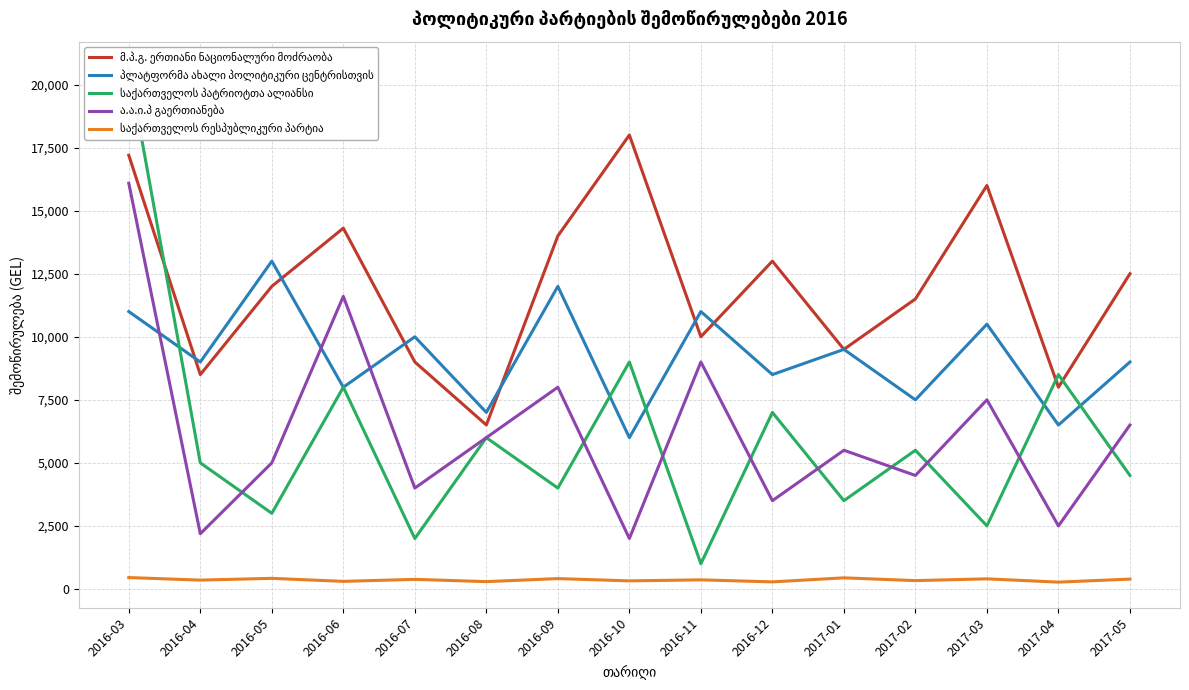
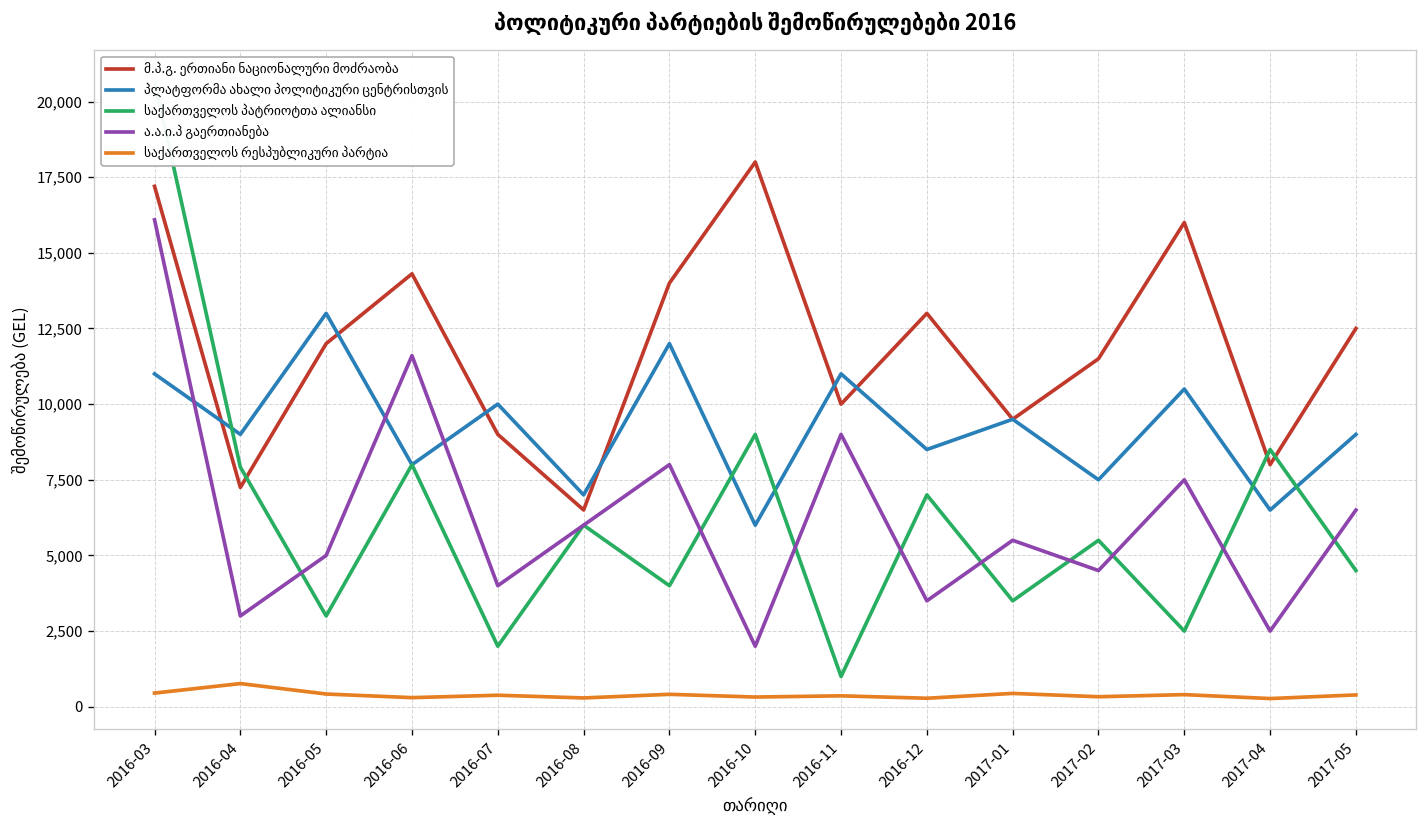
  {
    "მ.პ.გ. ერთიანი ნაციონალური მოძრაობა": {
      "2016-03": "17,200",
-     "2016-04": "8,500",
+     "2016-04": "7,200",
      "2016-05": "12,000",
      "2016-06": "14,300",
      "2016-07": "9,000",
      "2016-08": "6,500",
      "2016-09": "14,000",
      "2016-10": "18,000",
      "2016-11": "10,000",
      "2016-12": "13,000",
      "2017-02": "11,500",
      "2017-03": "16,000",
      "2017-04": "8,000",
      "2017-05": "12,500"
    },
    "პლატფორმა ახალი პოლიტიკური ცენტრისთვის": {
      "2016-03": "11,000",
      "2016-04": "9,000",
      "2016-05": "13,000",
      "2016-07": "10,000",
      "2016-08": "7,000",
      "2016-09": "12,000",
      "2016-10": "6,000",
      "2016-11": "11,000",
      "2016-12": "8,500",
      "2017-02": "7,500",
      "2017-03": "10,500",
      "2017-04": "6,500",
      "2017-05": "9,000"
    },
    "საქართველოს პატრიოტთა ალიანსი": {
-     "2016-04": "5,000",
+     "2016-04": "7,900",
      "2016-05": "3,000",
      "2016-07": "2,000",
      "2016-09": "4,000",
      "2016-10": "9,000",
      "2016-11": "1,000",
      "2016-12": "7,000",
      "2017-01": "3,500",
      "2017-02": "5,500",
      "2017-03": "2,500",
      "2017-04": "8,500",
      "2017-05": "4,500"
    },
    "ა.ა.ი.პ გაერთიანება": {
      "2016-03": "16,100",
-     "2016-04": "2,200",
+     "2016-04": "3,000",
      "2016-05": "5,000",
      "2016-06": "11,600",
      "2016-07": "4,000",
      "2016-09": "8,000",
      "2016-10": "2,000",
      "2016-11": "9,000",
      "2016-12": "3,500",
      "2017-01": "5,500",
      "2017-02": "4,500",
      "2017-03": "7,500",
      "2017-04": "2,500",
      "2017-05": "6,500"
    },
    "საქართველოს რესპუბლიკური პარტია": {
      "2016-03": "500",
-     "2016-04": "400",
+     "2016-04": "800",
      "2016-05": "400",
      "2016-06": "300",
      "2016-07": "400",
      "2016-08": "300",
      "2016-09": "400",
      "2016-10": "300",
      "2016-11": "400",
      "2016-12": "300",
      "2017-01": "400",
      "2017-02": "300",
      "2017-03": "400",
      "2017-04": "300",
      "2017-05": "400"
    }
  }
